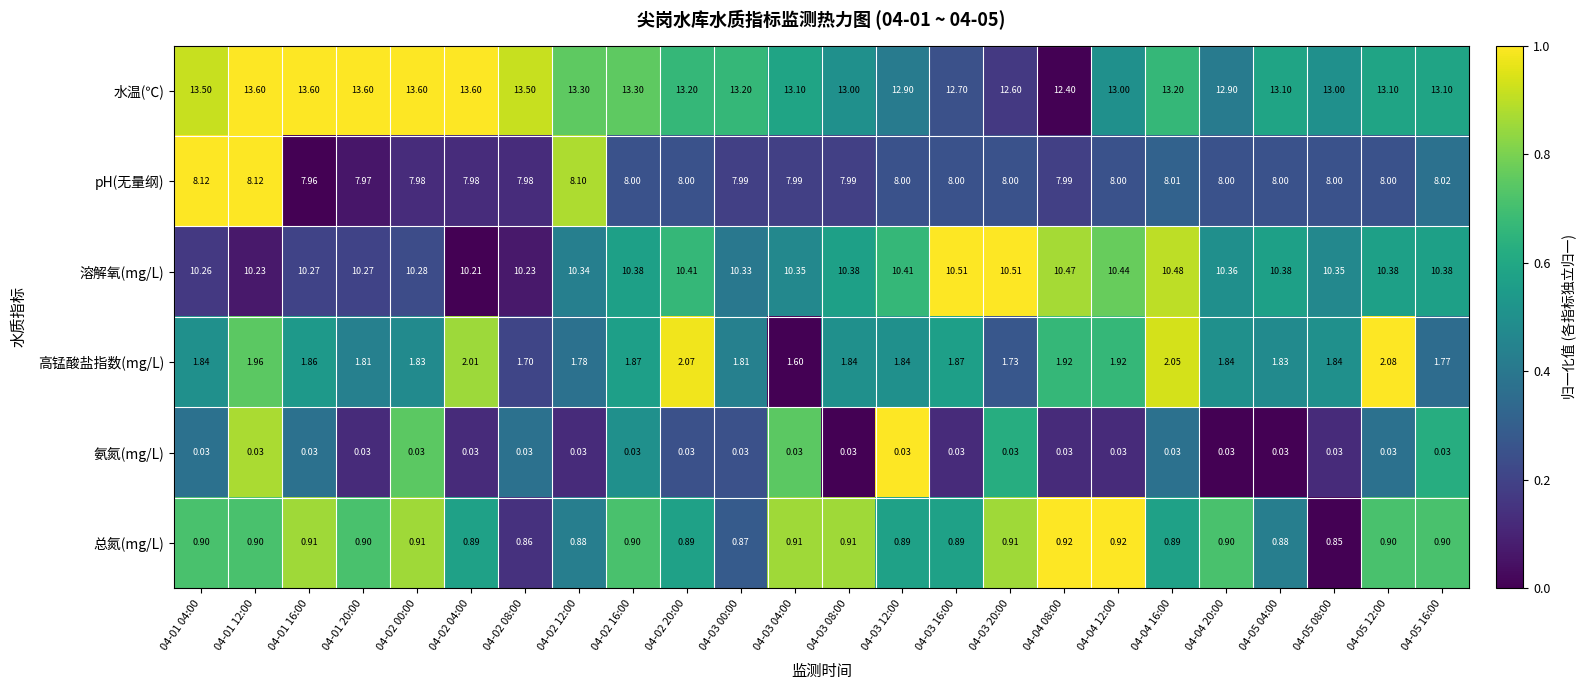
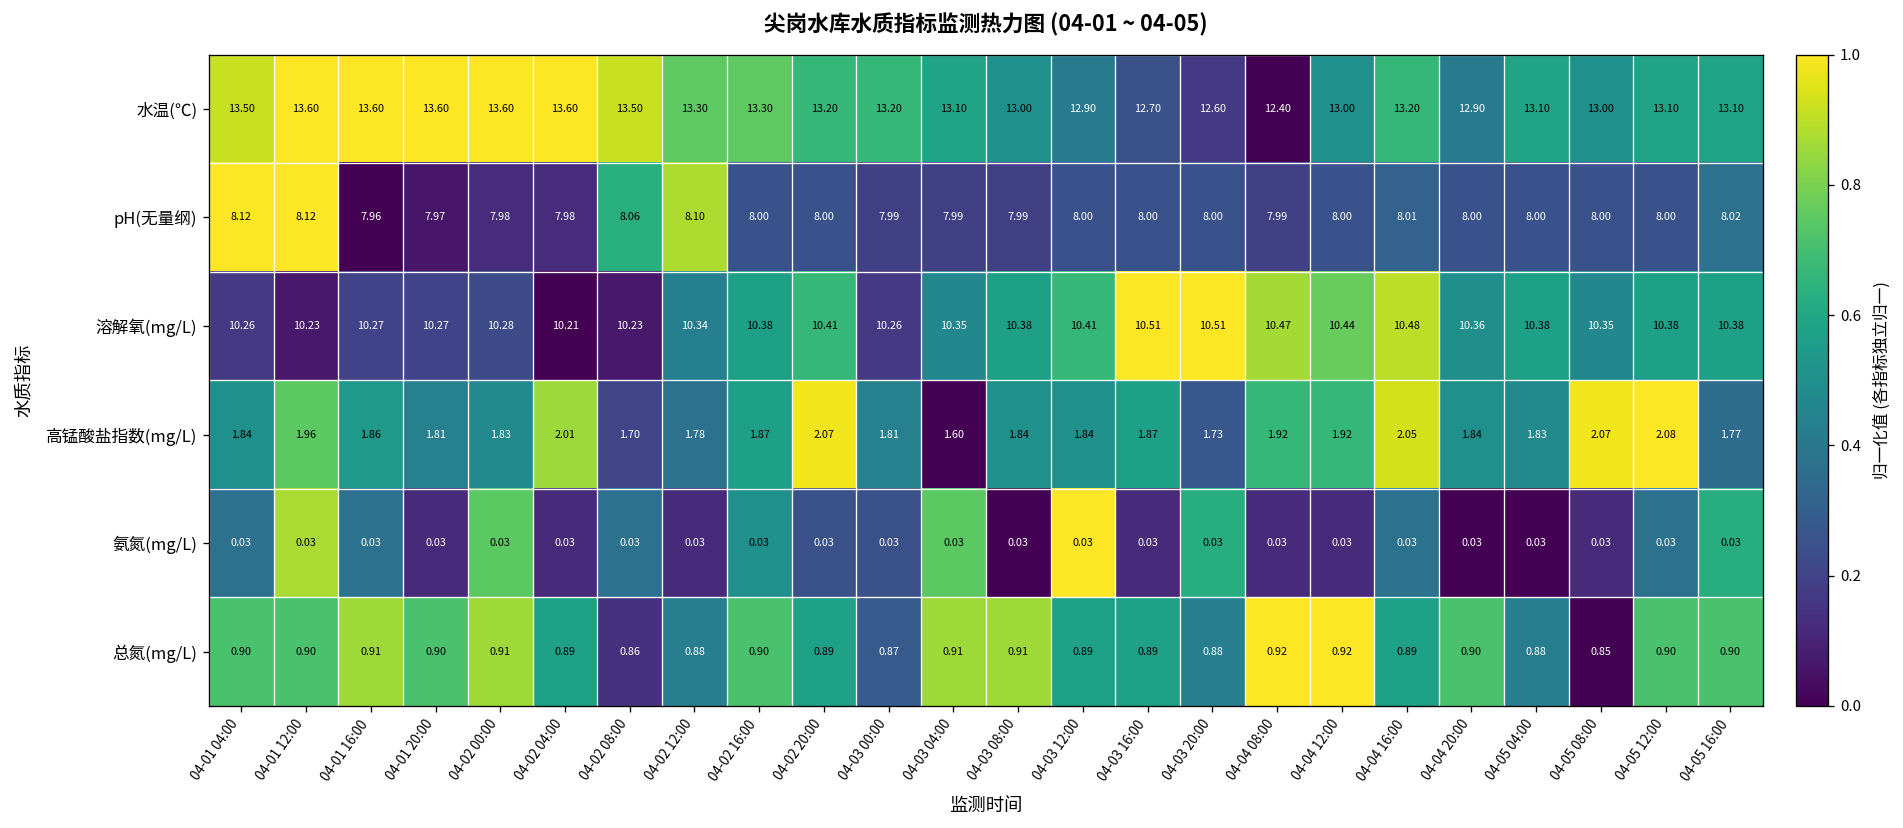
  {
    "水温(℃)": {
      "04-01 04:00": 13.50,
      "04-01 12:00": 13.60,
      "04-01 16:00": 13.60,
      "04-01 20:00": 13.60,
      "04-02 00:00": 13.60,
      "04-02 04:00": 13.60,
      "04-02 08:00": 13.50,
      "04-02 12:00": 13.30,
      "04-02 16:00": 13.30,
      "04-02 20:00": 13.20,
      "04-03 00:00": 13.20,
      "04-03 04:00": 13.10,
      "04-03 08:00": 13.00,
      "04-03 12:00": 12.90,
      "04-03 16:00": 12.70,
      "04-03 20:00": 12.60,
      "04-04 08:00": 12.40,
      "04-04 12:00": 13.00,
      "04-04 16:00": 13.20,
      "04-04 20:00": 12.90,
      "04-05 04:00": 13.10,
      "04-05 08:00": 13.00,
      "04-05 12:00": 13.10,
      "04-05 16:00": 13.10
    },
    "pH(无量纲)": {
      "04-01 04:00": 8.12,
      "04-01 12:00": 8.12,
      "04-01 16:00": 7.96,
      "04-01 20:00": 7.97,
      "04-02 00:00": 7.98,
      "04-02 04:00": 7.98,
-     "04-02 08:00": 7.98,
+     "04-02 08:00": 8.06,
      "04-02 12:00": 8.10,
      "04-02 16:00": 8.00,
      "04-02 20:00": 8.00,
      "04-03 00:00": 7.99,
      "04-03 04:00": 7.99,
      "04-03 08:00": 7.99,
      "04-03 12:00": 8.00,
      "04-03 16:00": 8.00,
      "04-03 20:00": 8.00,
      "04-04 08:00": 7.99,
      "04-04 12:00": 8.00,
      "04-04 16:00": 8.01,
      "04-04 20:00": 8.00,
      "04-05 04:00": 8.00,
      "04-05 08:00": 8.00,
      "04-05 12:00": 8.00,
      "04-05 16:00": 8.02
    },
    "溶解氧(mg/L)": {
      "04-01 04:00": 10.26,
      "04-01 12:00": 10.23,
      "04-01 16:00": 10.27,
      "04-01 20:00": 10.27,
      "04-02 00:00": 10.28,
      "04-02 04:00": 10.21,
      "04-02 08:00": 10.23,
      "04-02 12:00": 10.34,
      "04-02 16:00": 10.38,
      "04-02 20:00": 10.41,
-     "04-03 00:00": 10.33,
+     "04-03 00:00": 10.26,
      "04-03 04:00": 10.35,
      "04-03 08:00": 10.38,
      "04-03 12:00": 10.41,
      "04-03 16:00": 10.51,
      "04-03 20:00": 10.51,
      "04-04 08:00": 10.47,
      "04-04 12:00": 10.44,
      "04-04 16:00": 10.48,
      "04-04 20:00": 10.36,
      "04-05 04:00": 10.38,
      "04-05 08:00": 10.35,
      "04-05 12:00": 10.38,
      "04-05 16:00": 10.38
    },
    "高锰酸盐指数(mg/L)": {
      "04-01 04:00": 1.84,
      "04-01 12:00": 1.96,
      "04-01 16:00": 1.86,
      "04-01 20:00": 1.81,
      "04-02 00:00": 1.83,
      "04-02 04:00": 2.01,
      "04-02 08:00": 1.70,
      "04-02 12:00": 1.78,
      "04-02 16:00": 1.87,
      "04-02 20:00": 2.07,
      "04-03 00:00": 1.81,
      "04-03 04:00": 1.60,
      "04-03 08:00": 1.84,
      "04-03 12:00": 1.84,
      "04-03 16:00": 1.87,
      "04-03 20:00": 1.73,
      "04-04 08:00": 1.92,
      "04-04 12:00": 1.92,
      "04-04 16:00": 2.05,
      "04-04 20:00": 1.84,
      "04-05 04:00": 1.83,
-     "04-05 08:00": 1.84,
+     "04-05 08:00": 2.07,
      "04-05 12:00": 2.08,
      "04-05 16:00": 1.77
    },
    "氨氮(mg/L)": {
      "04-01 04:00": 0.03,
      "04-01 12:00": 0.03,
      "04-01 16:00": 0.03,
      "04-01 20:00": 0.03,
      "04-02 00:00": 0.03,
      "04-02 04:00": 0.03,
      "04-02 08:00": 0.03,
      "04-02 12:00": 0.03,
      "04-02 16:00": 0.03,
      "04-02 20:00": 0.03,
      "04-03 00:00": 0.03,
      "04-03 04:00": 0.03,
      "04-03 08:00": 0.03,
      "04-03 12:00": 0.03,
      "04-03 16:00": 0.03,
      "04-03 20:00": 0.03,
      "04-04 08:00": 0.03,
      "04-04 12:00": 0.03,
      "04-04 16:00": 0.03,
      "04-04 20:00": 0.03,
      "04-05 04:00": 0.03,
      "04-05 08:00": 0.03,
      "04-05 12:00": 0.03,
      "04-05 16:00": 0.03
    },
    "总氮(mg/L)": {
      "04-01 04:00": 0.90,
      "04-01 12:00": 0.90,
      "04-01 16:00": 0.91,
      "04-01 20:00": 0.90,
      "04-02 00:00": 0.91,
      "04-02 04:00": 0.89,
      "04-02 08:00": 0.86,
      "04-02 12:00": 0.88,
      "04-02 16:00": 0.90,
      "04-02 20:00": 0.89,
      "04-03 00:00": 0.87,
      "04-03 04:00": 0.91,
      "04-03 08:00": 0.91,
      "04-03 12:00": 0.89,
      "04-03 16:00": 0.89,
-     "04-03 20:00": 0.91,
+     "04-03 20:00": 0.88,
      "04-04 08:00": 0.92,
      "04-04 12:00": 0.92,
      "04-04 16:00": 0.89,
      "04-04 20:00": 0.90,
      "04-05 04:00": 0.88,
      "04-05 08:00": 0.85,
      "04-05 12:00": 0.90,
      "04-05 16:00": 0.90
    }
  }
